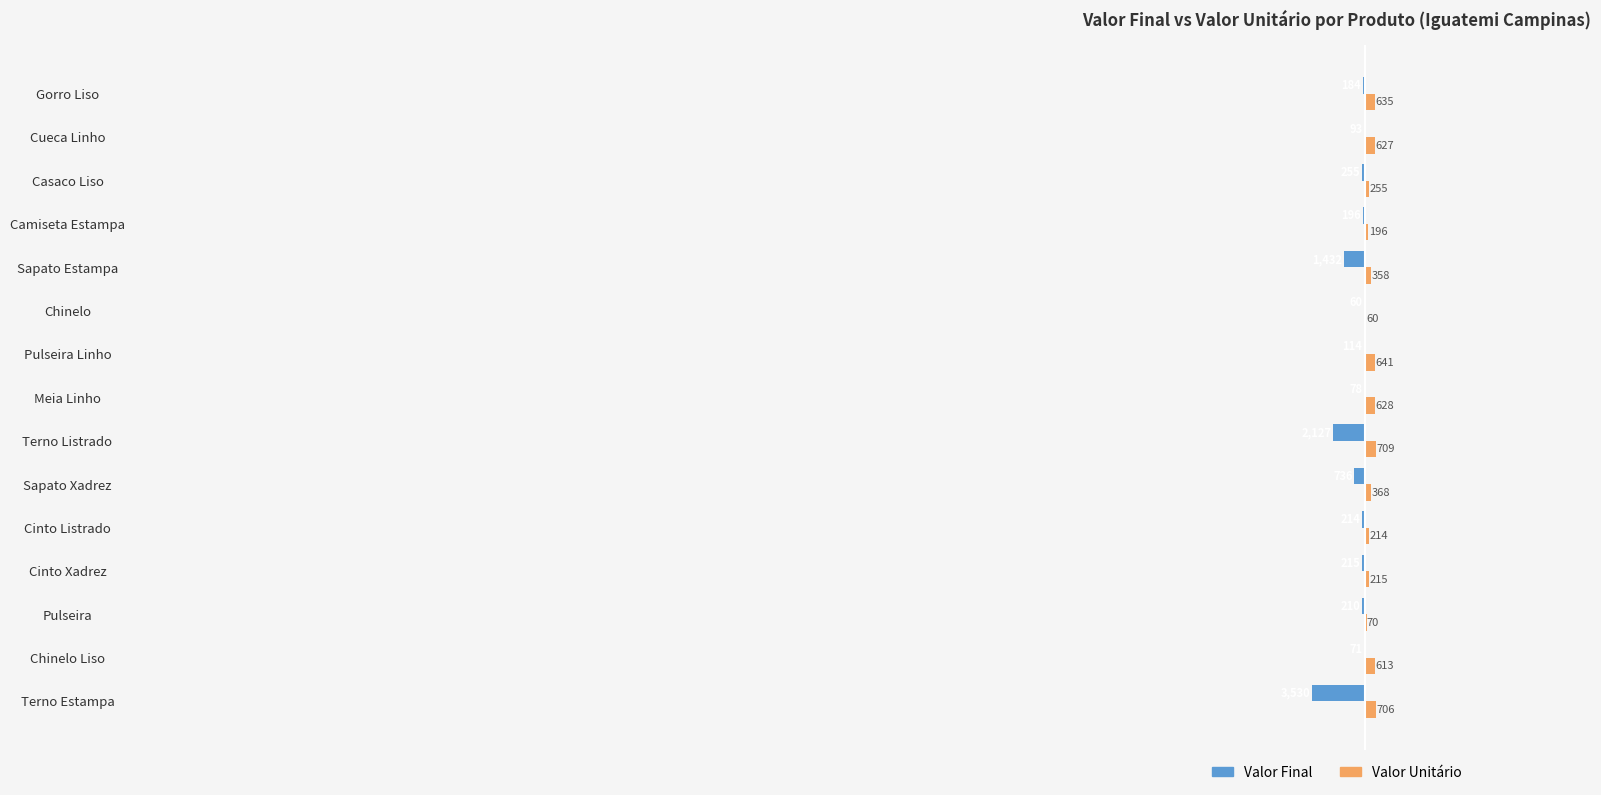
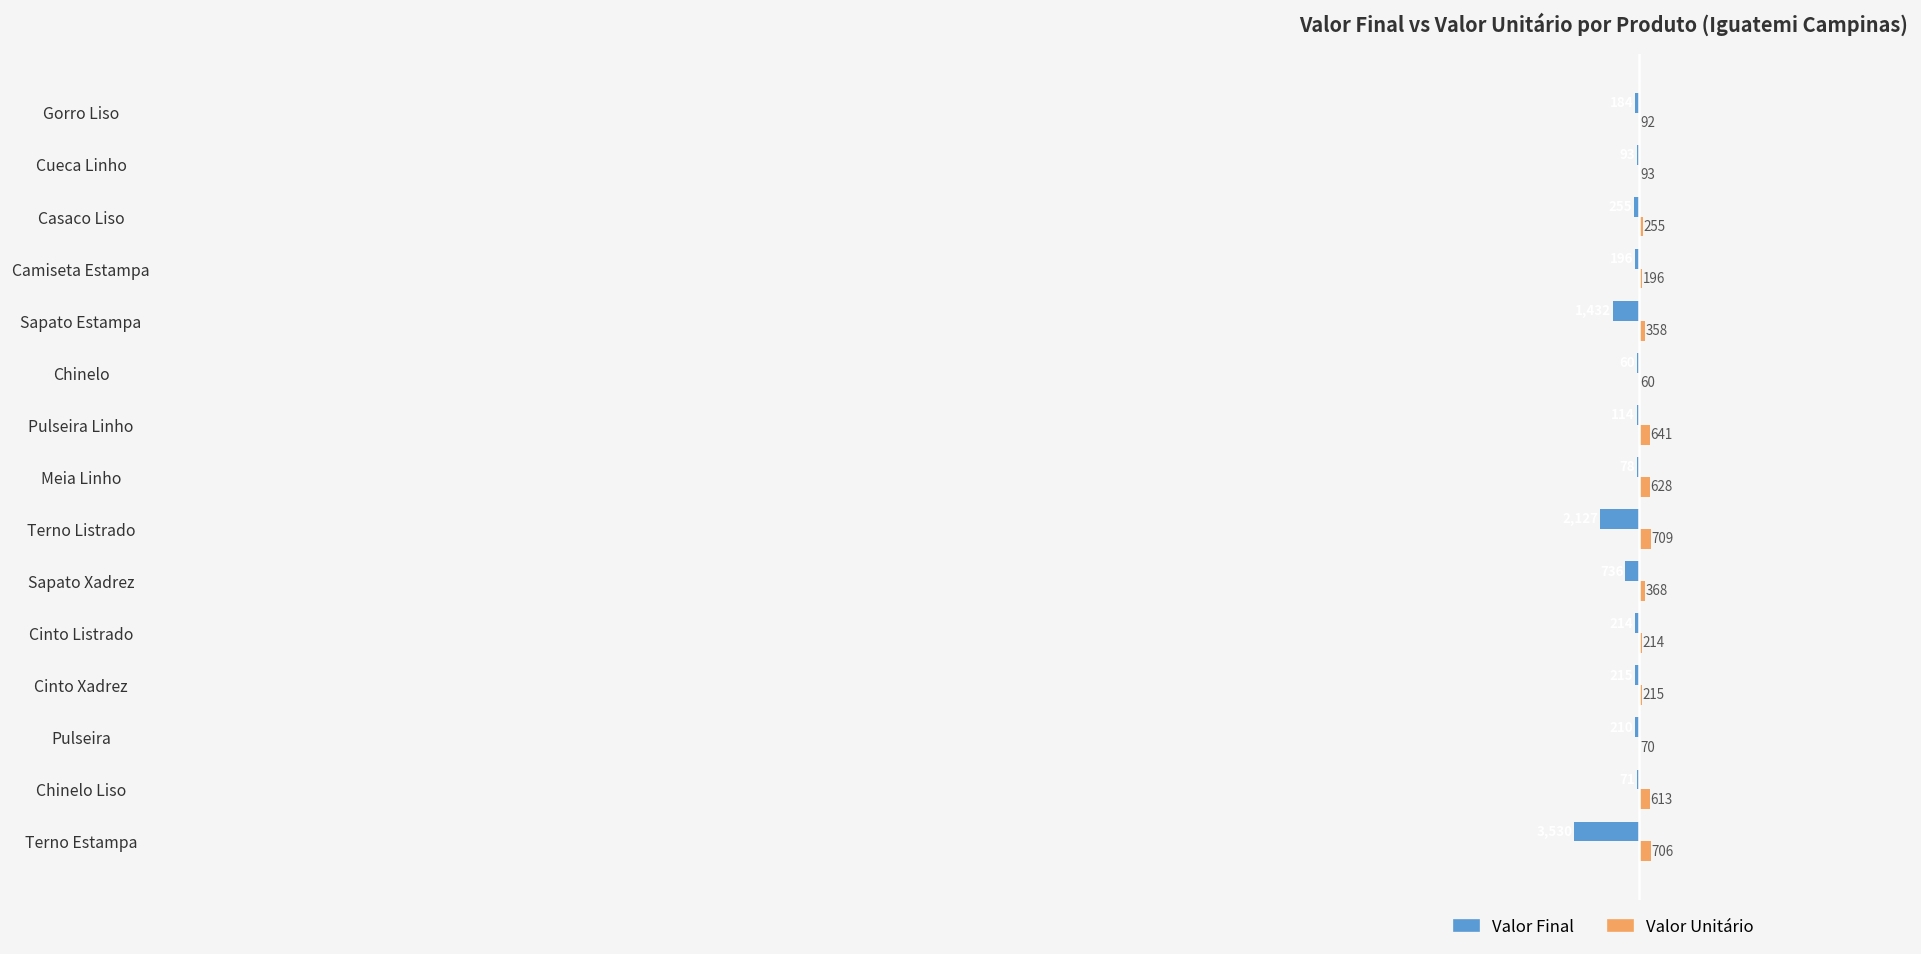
  {
    "Valor Unitário": {
-     "Gorro Liso": 635,
-     "Cueca Linho": 627,
+     "Gorro Liso": 92,
+     "Cueca Linho": 93,
      "Casaco Liso": 255,
      "Camiseta Estampa": 196,
      "Sapato Estampa": 358,
      "Chinelo": 60,
      "Pulseira Linho": 641,
      "Meia Linho": 628,
      "Terno Listrado": 709,
      "Sapato Xadrez": 368,
      "Cinto Listrado": 214,
      "Cinto Xadrez": 215,
      "Pulseira": 70,
      "Chinelo Liso": 613,
      "Terno Estampa": 706
    }
  }
